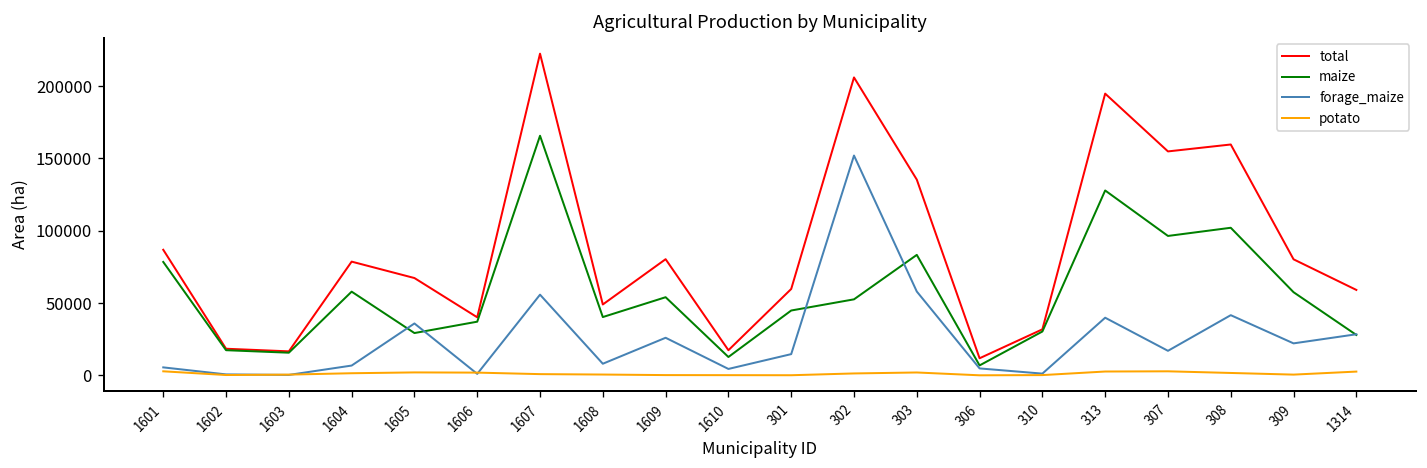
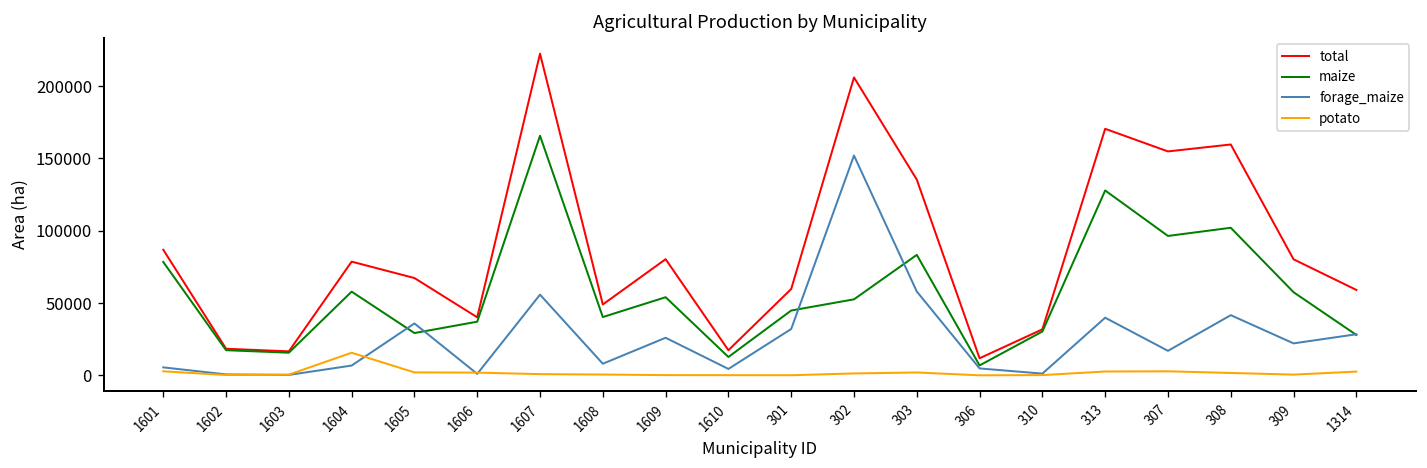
  {
    "total": {
      "1601": 87000,
      "1604": 79000,
      "1605": 67000,
      "1606": 40000,
      "1607": 222000,
      "1608": 49000,
      "1609": 80000,
      "1610": 17000,
      "301": 60000,
      "302": 206000,
      "303": 135000,
      "306": 12000,
-     "313": 195000,
+     "313": 170000,
      "307": 155000,
      "308": 160000,
      "309": 80000,
      "1314": 59000
    },
    "maize": {
      "1601": 78000,
      "1604": 58000,
      "1605": 29000,
      "1606": 37000,
      "1607": 166000,
      "1608": 40000,
      "1609": 54000,
      "1610": 13000,
      "301": 45000,
      "302": 53000,
      "303": 83000,
      "313": 128000,
      "307": 96000,
      "308": 102000,
      "309": 58000
    },
    "forage_maize": {
      "1601": 6000,
      "1604": 7000,
      "1605": 36000,
      "1607": 56000,
      "1608": 8000,
      "1609": 26000,
      "1610": 4000,
-     "301": 15000,
+     "301": 32000,
      "302": 152000,
      "303": 58000,
      "313": 40000,
      "307": 17000,
      "308": 42000,
      "309": 22000
    },
    "potato": {
      "1601": 3000,
-     "1604": 2000,
+     "1604": 16000,
      "1605": 2000,
      "1607": 1000,
      "1608": 1000,
      "1609": 0,
      "1610": 0,
      "301": 0,
      "302": 1000,
      "303": 2000,
      "306": 0,
      "313": 3000,
      "307": 3000,
      "308": 2000,
      "309": 1000,
      "1314": 3000
    }
  }
